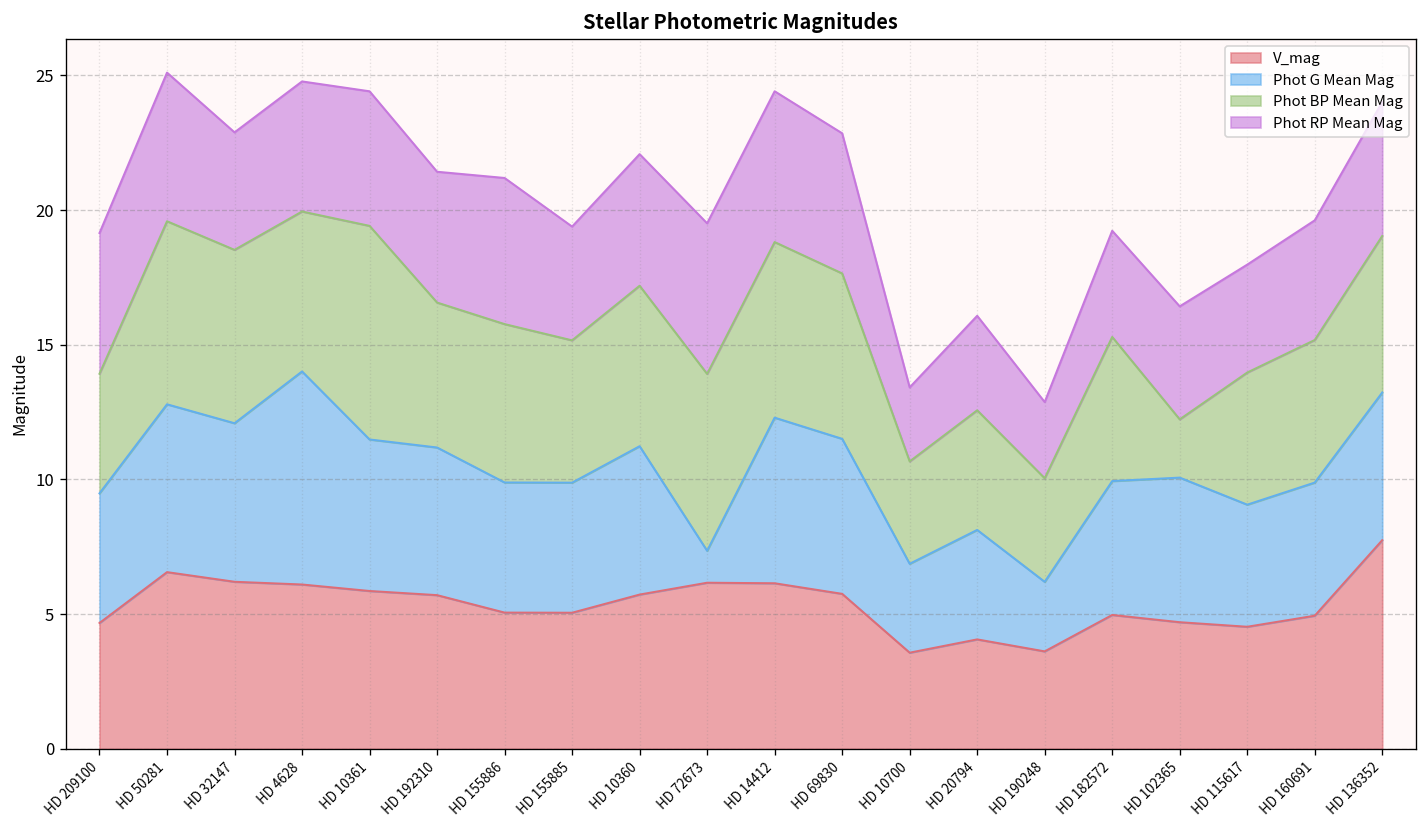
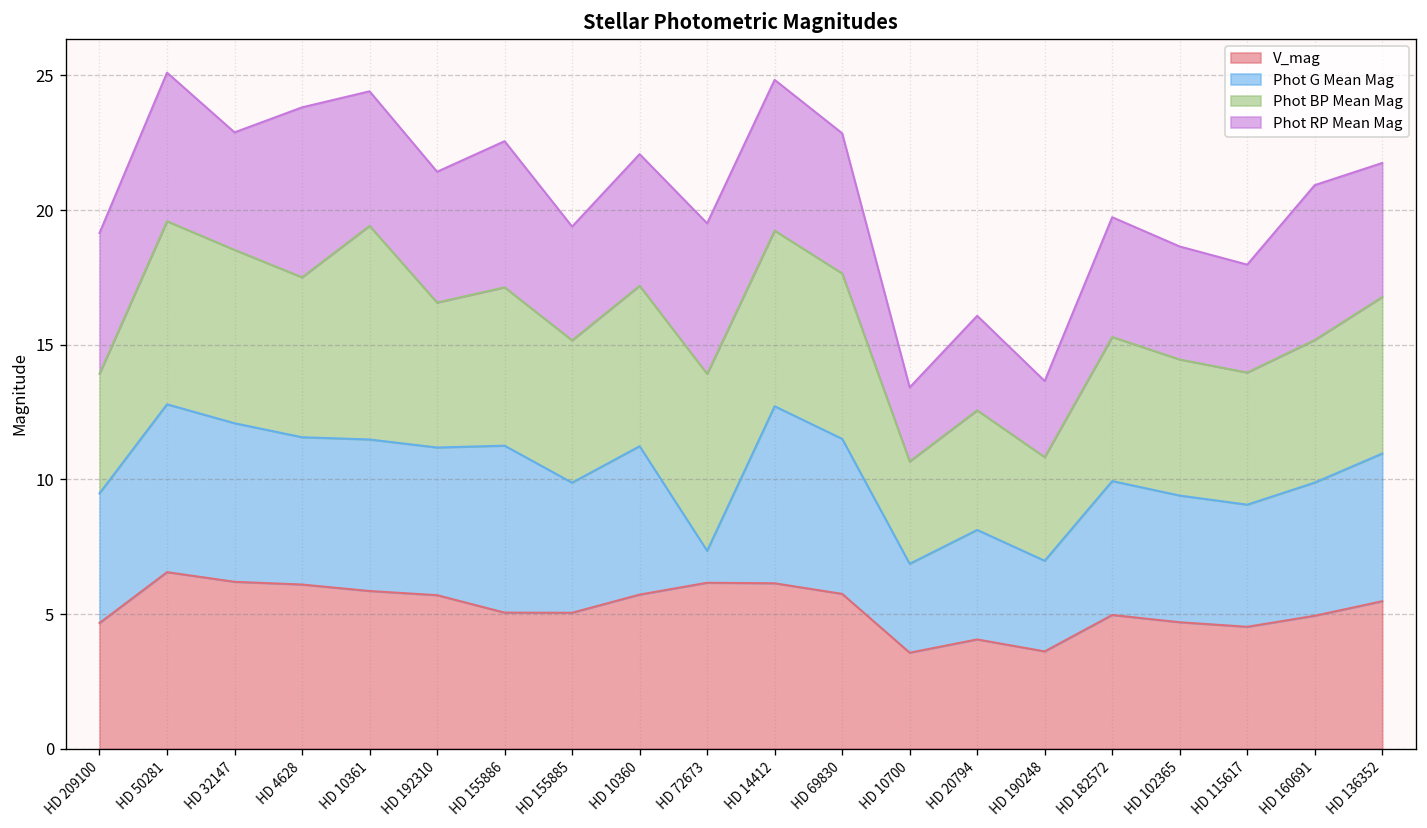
  {
    "V_mag": {
      "HD 209100": 4.7,
      "HD 50281": 6.6,
      "HD 32147": 6.2,
      "HD 4628": 6.1,
      "HD 10361": 5.9,
      "HD 192310": 5.7,
      "HD 155886": 5.1,
      "HD 155885": 5.1,
      "HD 10360": 5.7,
      "HD 72673": 6.2,
      "HD 14412": 6.1,
      "HD 69830": 5.8,
      "HD 10700": 3.6,
      "HD 20794": 4.1,
      "HD 190248": 3.6,
      "HD 182572": 5.0,
      "HD 102365": 4.7,
      "HD 115617": 4.5,
      "HD 160691": 4.9,
-     "HD 136352": 7.7
+     "HD 136352": 5.5
    },
    "Phot G Mean Mag": {
      "HD 209100": 4.8,
      "HD 50281": 6.2,
      "HD 32147": 5.9,
-     "HD 4628": 7.9,
+     "HD 4628": 5.5,
      "HD 10361": 5.6,
      "HD 192310": 5.5,
-     "HD 155886": 4.8,
+     "HD 155886": 6.2,
      "HD 155885": 4.8,
      "HD 10360": 5.5,
      "HD 72673": 1.2,
-     "HD 14412": 6.1,
+     "HD 14412": 6.6,
      "HD 69830": 5.8,
      "HD 10700": 3.3,
      "HD 20794": 4.1,
-     "HD 190248": 2.6,
+     "HD 190248": 3.4,
      "HD 182572": 5.0,
-     "HD 102365": 5.4,
+     "HD 102365": 4.7,
      "HD 115617": 4.5,
      "HD 160691": 4.9,
      "HD 136352": 5.5
    },
    "Phot BP Mean Mag": {
      "HD 209100": 4.4,
      "HD 50281": 6.8,
      "HD 32147": 6.4,
      "HD 4628": 5.9,
      "HD 10361": 7.9,
      "HD 192310": 5.4,
      "HD 155886": 5.9,
      "HD 155885": 5.3,
      "HD 10360": 6.0,
      "HD 72673": 6.6,
      "HD 14412": 6.5,
      "HD 69830": 6.1,
      "HD 10700": 3.8,
      "HD 20794": 4.4,
      "HD 190248": 3.8,
      "HD 182572": 5.4,
-     "HD 102365": 2.2,
+     "HD 102365": 5.1,
      "HD 115617": 4.9,
      "HD 160691": 5.3,
      "HD 136352": 5.8
    },
    "Phot RP Mean Mag": {
      "HD 209100": 5.2,
      "HD 50281": 5.5,
      "HD 32147": 4.4,
-     "HD 4628": 4.8,
+     "HD 4628": 6.3,
      "HD 10361": 5.0,
      "HD 192310": 4.9,
      "HD 155886": 5.4,
      "HD 155885": 4.2,
      "HD 10360": 4.9,
      "HD 72673": 5.6,
      "HD 14412": 5.6,
      "HD 69830": 5.2,
      "HD 10700": 2.7,
      "HD 20794": 3.5,
      "HD 190248": 2.8,
-     "HD 182572": 3.9,
+     "HD 182572": 4.4,
      "HD 102365": 4.2,
      "HD 115617": 4.0,
-     "HD 160691": 4.4
+     "HD 160691": 5.8
    }
  }
